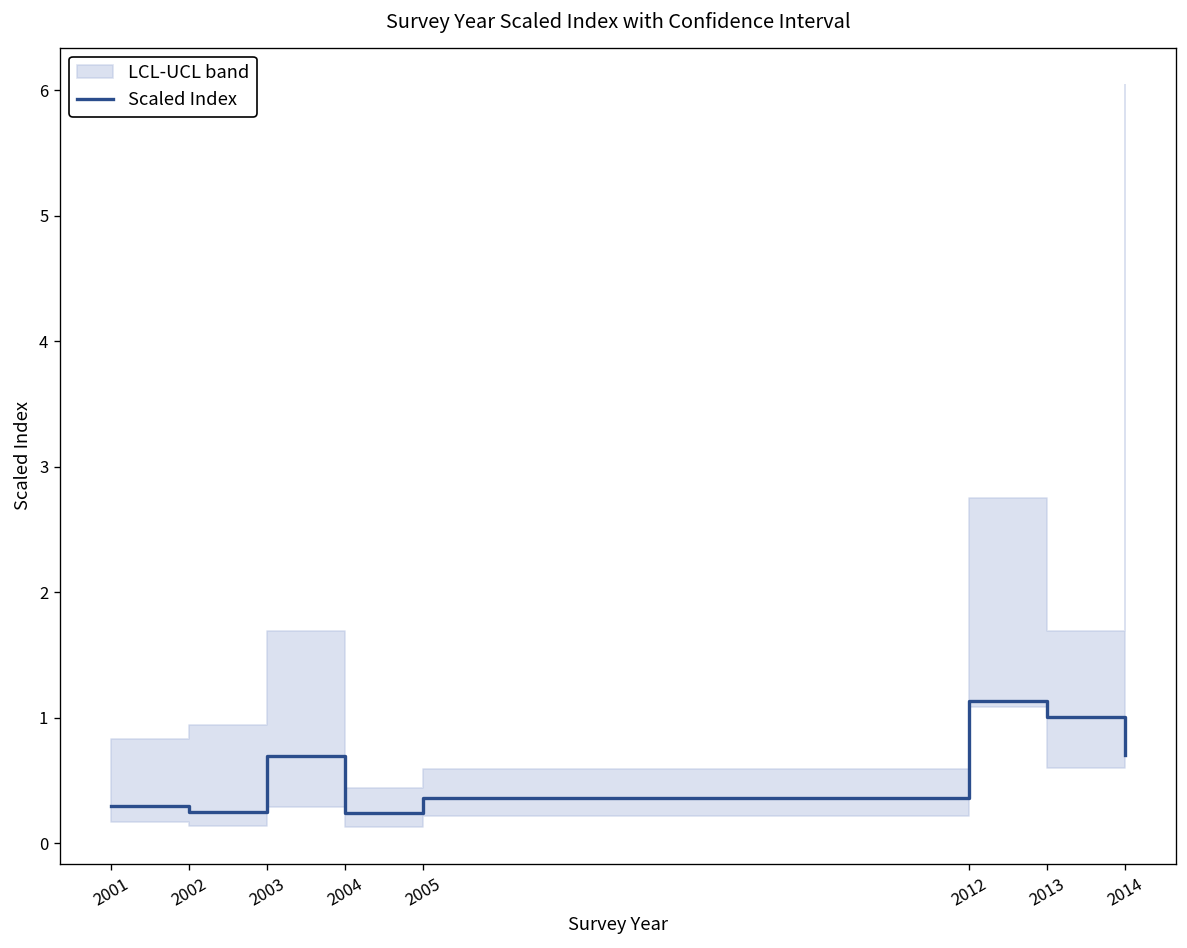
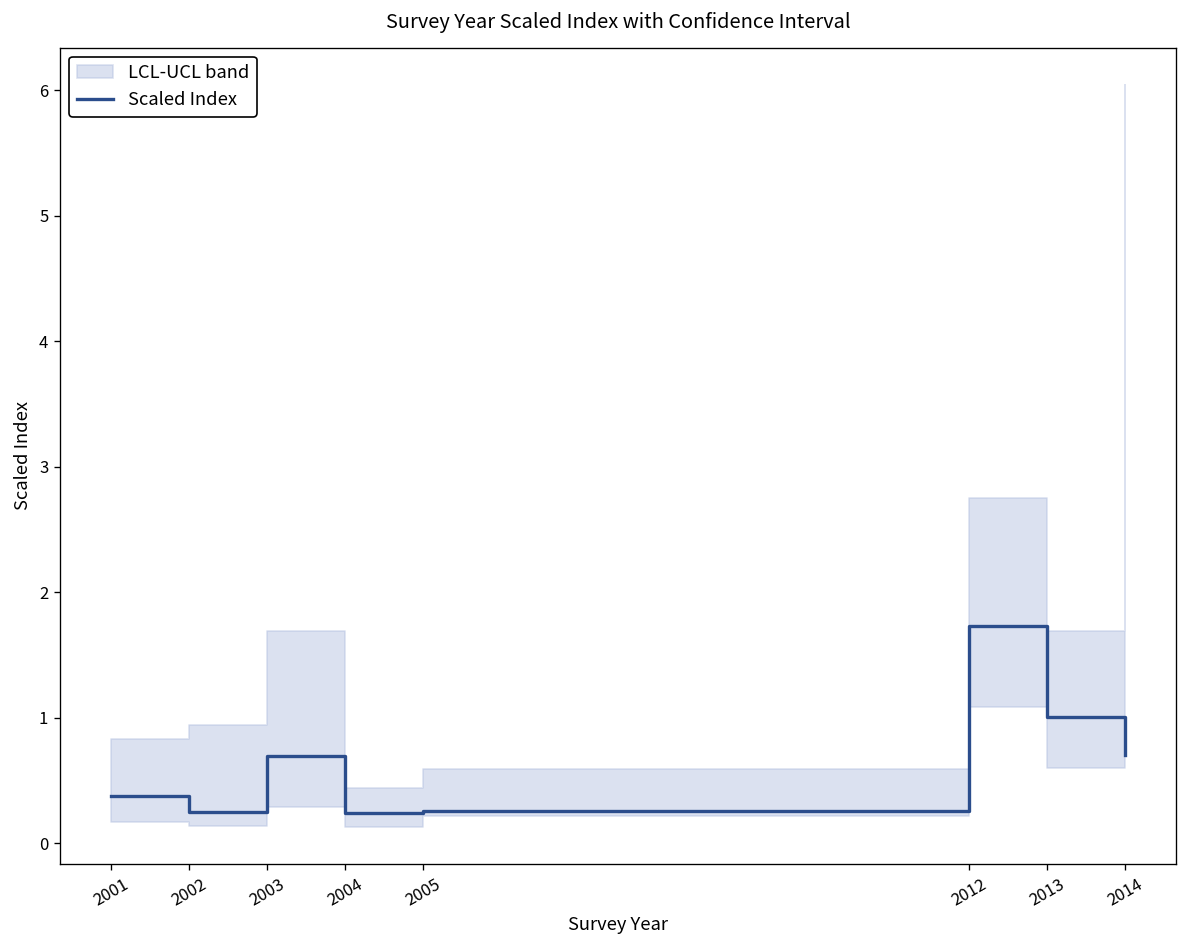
  {
    "Scaled Index": {
-     "2001": 0.30,
+     "2001": 0.37,
      "2002": 0.25,
      "2003": 0.69,
      "2004": 0.24,
-     "2005": 0.36,
-     "2012": 1.13,
+     "2005": 0.26,
+     "2012": 1.73,
      "2013": 1.01,
      "2014": 0.70
    }
  }
